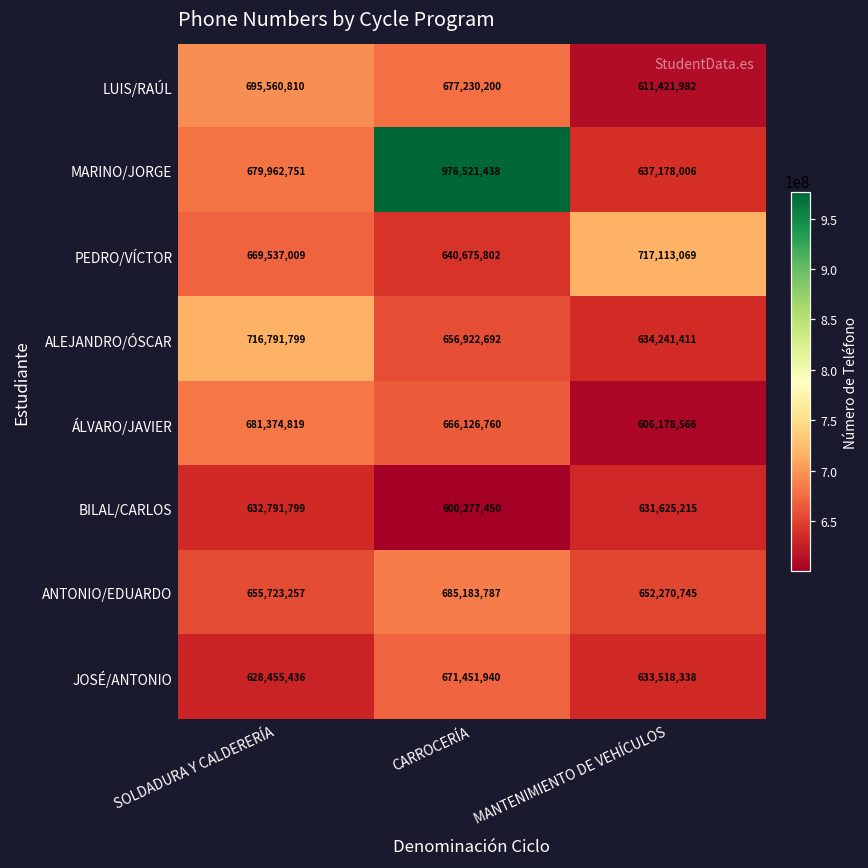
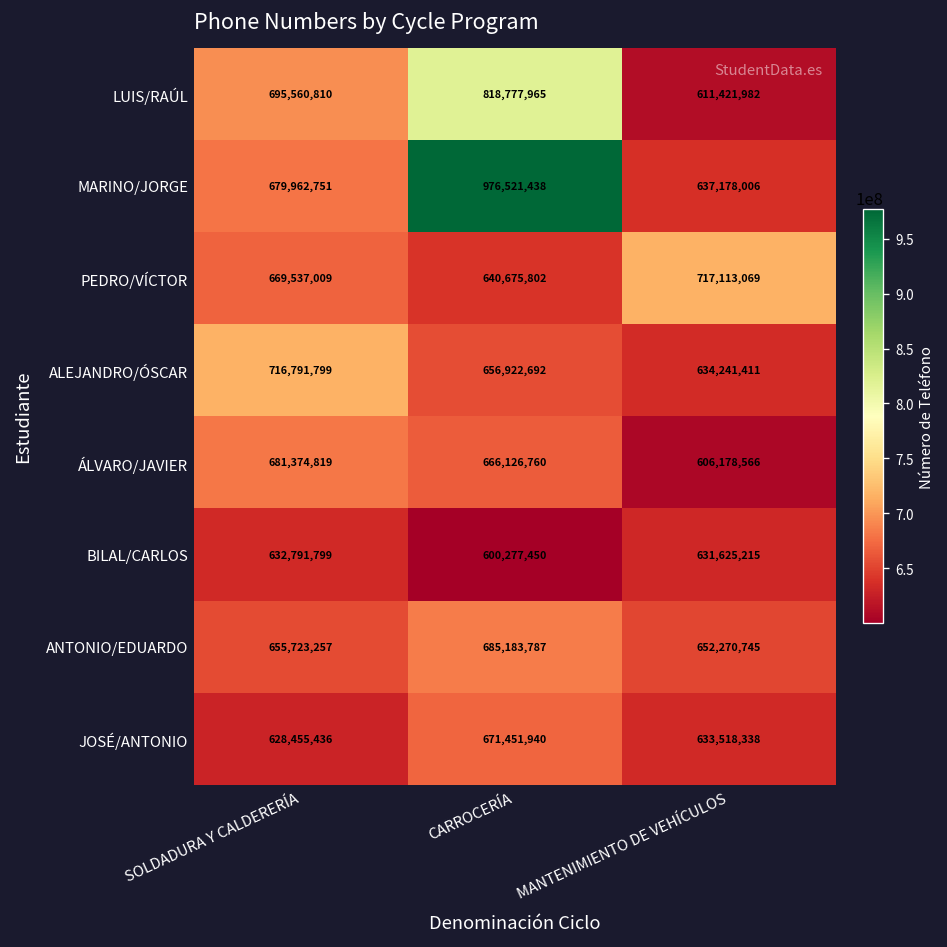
  {
    "LUIS/RAÚL": {
      "SOLDADURA Y CALDERERÍA": "695,560,810",
-     "CARROCERÍA": "677,230,200"
+     "CARROCERÍA": "818,777,965"
    },
    "MARINO/JORGE": {
      "SOLDADURA Y CALDERERÍA": "679,962,751",
      "CARROCERÍA": "976,521,438",
      "MANTENIMIENTO DE VEHÍCULOS": "637,178,006"
    },
    "PEDRO/VÍCTOR": {
      "SOLDADURA Y CALDERERÍA": "669,537,009",
      "CARROCERÍA": "640,675,802",
      "MANTENIMIENTO DE VEHÍCULOS": "717,113,069"
    },
    "ALEJANDRO/ÓSCAR": {
      "SOLDADURA Y CALDERERÍA": "716,791,799",
      "CARROCERÍA": "656,922,692",
      "MANTENIMIENTO DE VEHÍCULOS": "634,241,411"
    },
    "ÁLVARO/JAVIER": {
      "SOLDADURA Y CALDERERÍA": "681,374,819",
      "CARROCERÍA": "666,126,760",
      "MANTENIMIENTO DE VEHÍCULOS": "606,178,566"
    },
    "BILAL/CARLOS": {
      "SOLDADURA Y CALDERERÍA": "632,791,799",
      "CARROCERÍA": "600,277,450",
      "MANTENIMIENTO DE VEHÍCULOS": "631,625,215"
    },
    "ANTONIO/EDUARDO": {
      "SOLDADURA Y CALDERERÍA": "655,723,257",
      "CARROCERÍA": "685,183,787",
      "MANTENIMIENTO DE VEHÍCULOS": "652,270,745"
    },
    "JOSÉ/ANTONIO": {
      "SOLDADURA Y CALDERERÍA": "628,455,436",
      "CARROCERÍA": "671,451,940",
      "MANTENIMIENTO DE VEHÍCULOS": "633,518,338"
    }
  }
